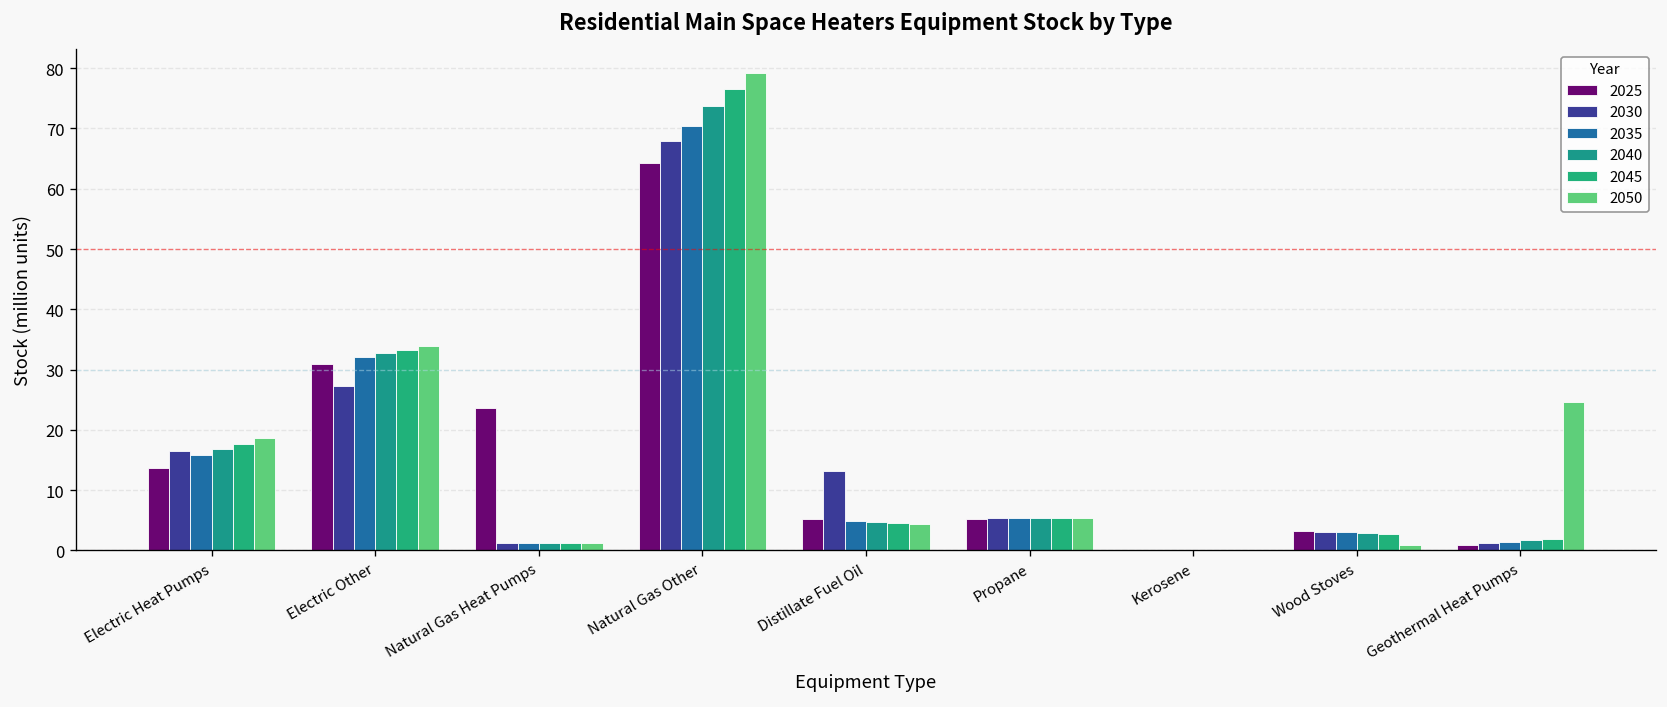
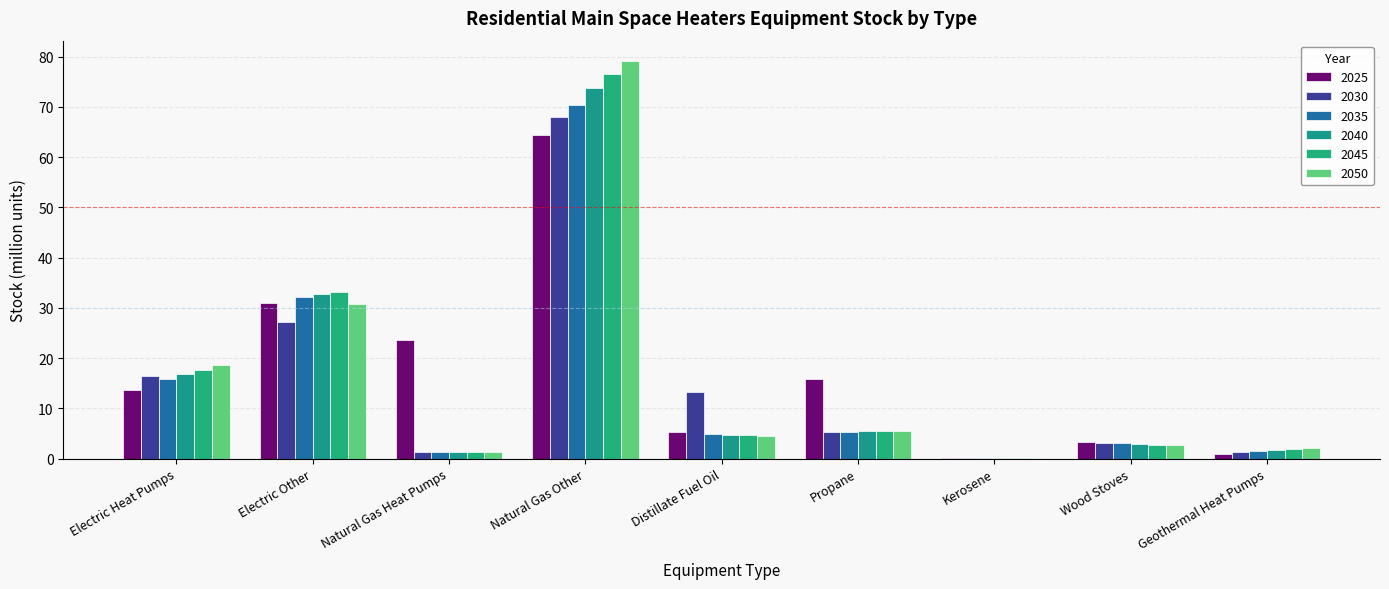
  {
    "2025": {
      "Electric Heat Pumps": 14,
      "Electric Other": 31,
      "Natural Gas Heat Pumps": 24,
      "Natural Gas Other": 64,
      "Distillate Fuel Oil": 5,
-     "Propane": 5,
+     "Propane": 16,
      "Wood Stoves": 3,
      "Geothermal Heat Pumps": 1
    },
    "2030": {
      "Electric Heat Pumps": 17,
      "Electric Other": 27,
      "Natural Gas Heat Pumps": 1,
      "Natural Gas Other": 68,
      "Distillate Fuel Oil": 13,
      "Propane": 5,
      "Wood Stoves": 3,
      "Geothermal Heat Pumps": 1
    },
    "2050": {
      "Electric Heat Pumps": 19,
-     "Electric Other": 34,
+     "Electric Other": 31,
      "Natural Gas Heat Pumps": 1,
      "Natural Gas Other": 79,
      "Distillate Fuel Oil": 4,
      "Propane": 5,
-     "Wood Stoves": 1,
-     "Geothermal Heat Pumps": 25
+     "Wood Stoves": 3,
+     "Geothermal Heat Pumps": 2
    }
  }
